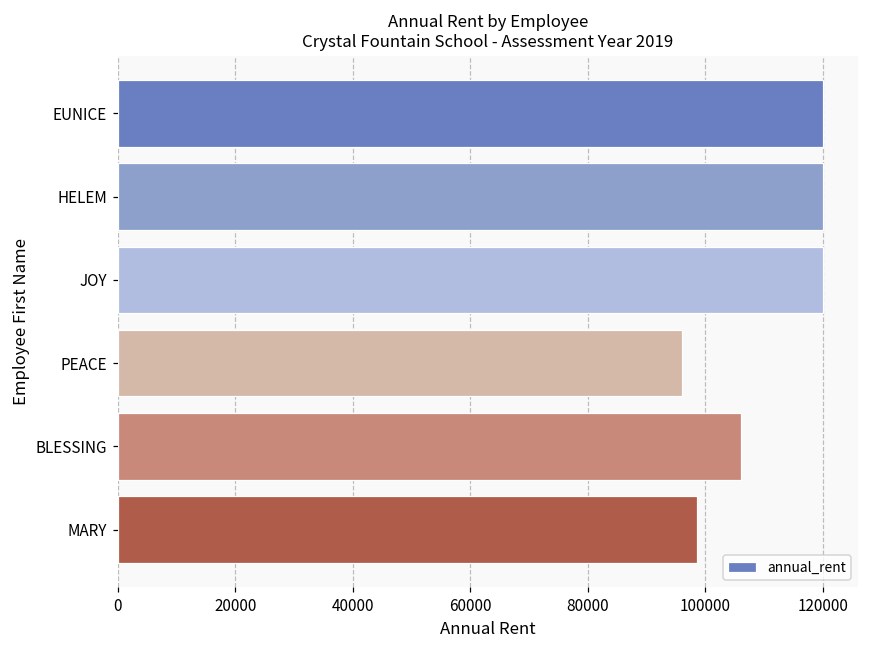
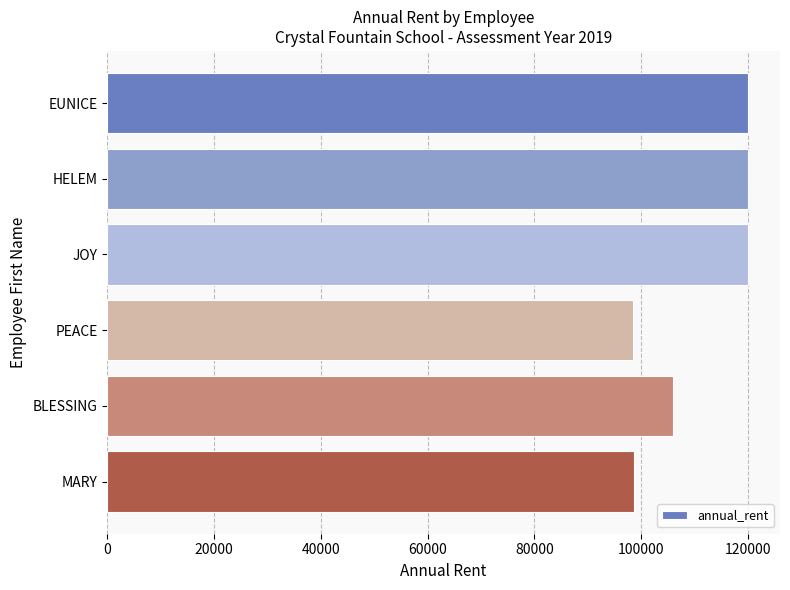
  {
    "EUNICE": 120000,
    "HELEM": 120000,
    "JOY": 120000,
-   "PEACE": 96000,
+   "PEACE": 98000,
    "BLESSING": 106000,
    "MARY": 99000
  }
